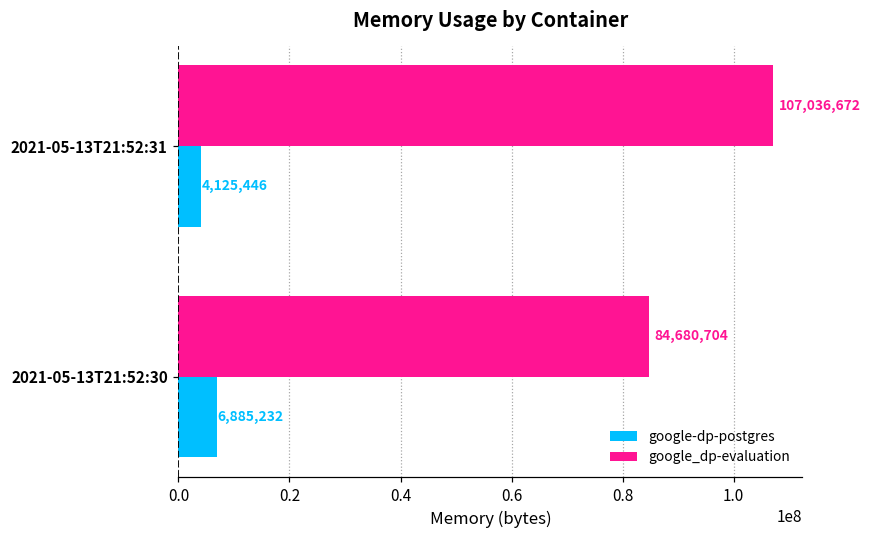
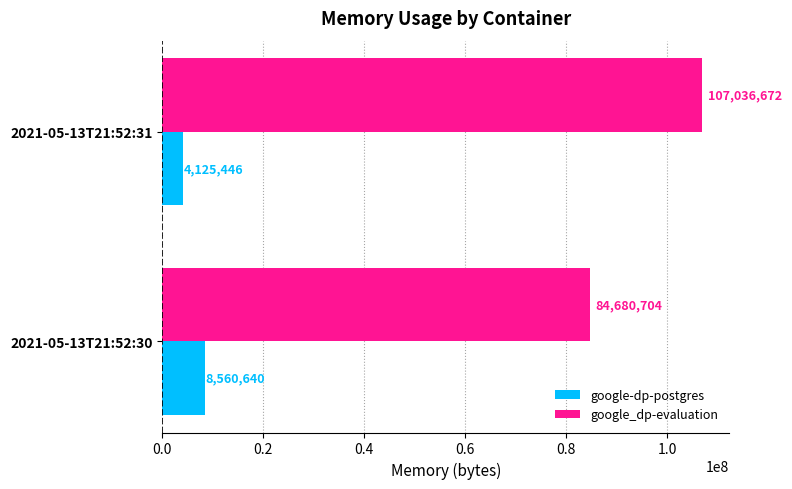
  {
    "google-dp-postgres": {
      "2021-05-13T21:52:31": "4,125,446",
-     "2021-05-13T21:52:30": "6,885,232"
+     "2021-05-13T21:52:30": "8,560,640"
    },
    "google_dp-evaluation": {
      "2021-05-13T21:52:31": "107,036,672",
      "2021-05-13T21:52:30": "84,680,704"
    }
  }
